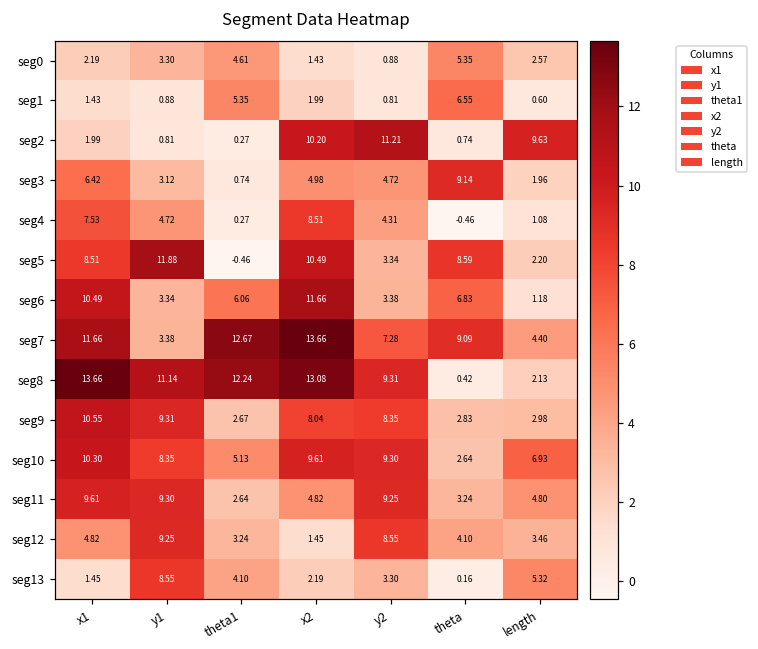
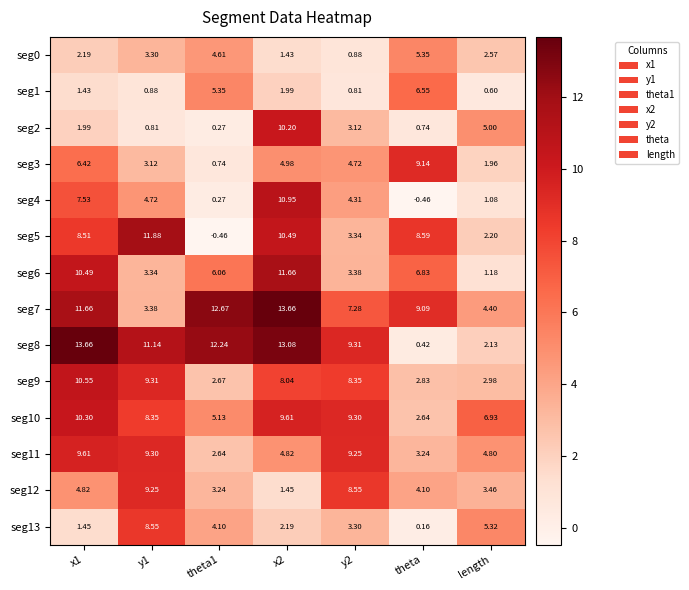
  {
    "seg0": {
      "x1": 2.19,
      "y1": 3.30,
      "theta1": 4.61,
      "x2": 1.43,
      "y2": 0.88,
      "theta": 5.35,
      "length": 2.57
    },
    "seg1": {
      "x1": 1.43,
      "y1": 0.88,
      "theta1": 5.35,
      "x2": 1.99,
      "y2": 0.81,
      "theta": 6.55,
      "length": 0.60
    },
    "seg2": {
      "x1": 1.99,
      "y1": 0.81,
      "theta1": 0.27,
      "x2": 10.20,
-     "y2": 11.21,
+     "y2": 3.12,
      "theta": 0.74,
-     "length": 9.63
+     "length": 5.00
    },
    "seg3": {
      "x1": 6.42,
      "y1": 3.12,
      "theta1": 0.74,
      "x2": 4.98,
      "y2": 4.72,
      "theta": 9.14,
      "length": 1.96
    },
    "seg4": {
      "x1": 7.53,
      "y1": 4.72,
      "theta1": 0.27,
-     "x2": 8.51,
+     "x2": 10.95,
      "y2": 4.31,
      "theta": -0.46,
      "length": 1.08
    },
    "seg5": {
      "x1": 8.51,
      "y1": 11.88,
      "theta1": -0.46,
      "x2": 10.49,
      "y2": 3.34,
      "theta": 8.59,
      "length": 2.20
    },
    "seg6": {
      "x1": 10.49,
      "y1": 3.34,
      "theta1": 6.06,
      "x2": 11.66,
      "y2": 3.38,
      "theta": 6.83,
      "length": 1.18
    },
    "seg7": {
      "x1": 11.66,
      "y1": 3.38,
      "theta1": 12.67,
      "x2": 13.66,
      "y2": 7.28,
      "theta": 9.09,
      "length": 4.40
    },
    "seg8": {
      "x1": 13.66,
      "y1": 11.14,
      "theta1": 12.24,
      "x2": 13.08,
      "y2": 9.31,
      "theta": 0.42,
      "length": 2.13
    },
    "seg9": {
      "x1": 10.55,
      "y1": 9.31,
      "theta1": 2.67,
      "x2": 8.04,
      "y2": 8.35,
      "theta": 2.83,
      "length": 2.98
    },
    "seg10": {
      "x1": 10.30,
      "y1": 8.35,
      "theta1": 5.13,
      "x2": 9.61,
      "y2": 9.30,
      "theta": 2.64,
      "length": 6.93
    },
    "seg11": {
      "x1": 9.61,
      "y1": 9.30,
      "theta1": 2.64,
      "x2": 4.82,
      "y2": 9.25,
      "theta": 3.24,
      "length": 4.80
    },
    "seg12": {
      "x1": 4.82,
      "y1": 9.25,
      "theta1": 3.24,
      "x2": 1.45,
      "y2": 8.55,
      "theta": 4.10,
      "length": 3.46
    },
    "seg13": {
      "x1": 1.45,
      "y1": 8.55,
      "theta1": 4.10,
      "x2": 2.19,
      "y2": 3.30,
      "theta": 0.16,
      "length": 5.32
    }
  }
